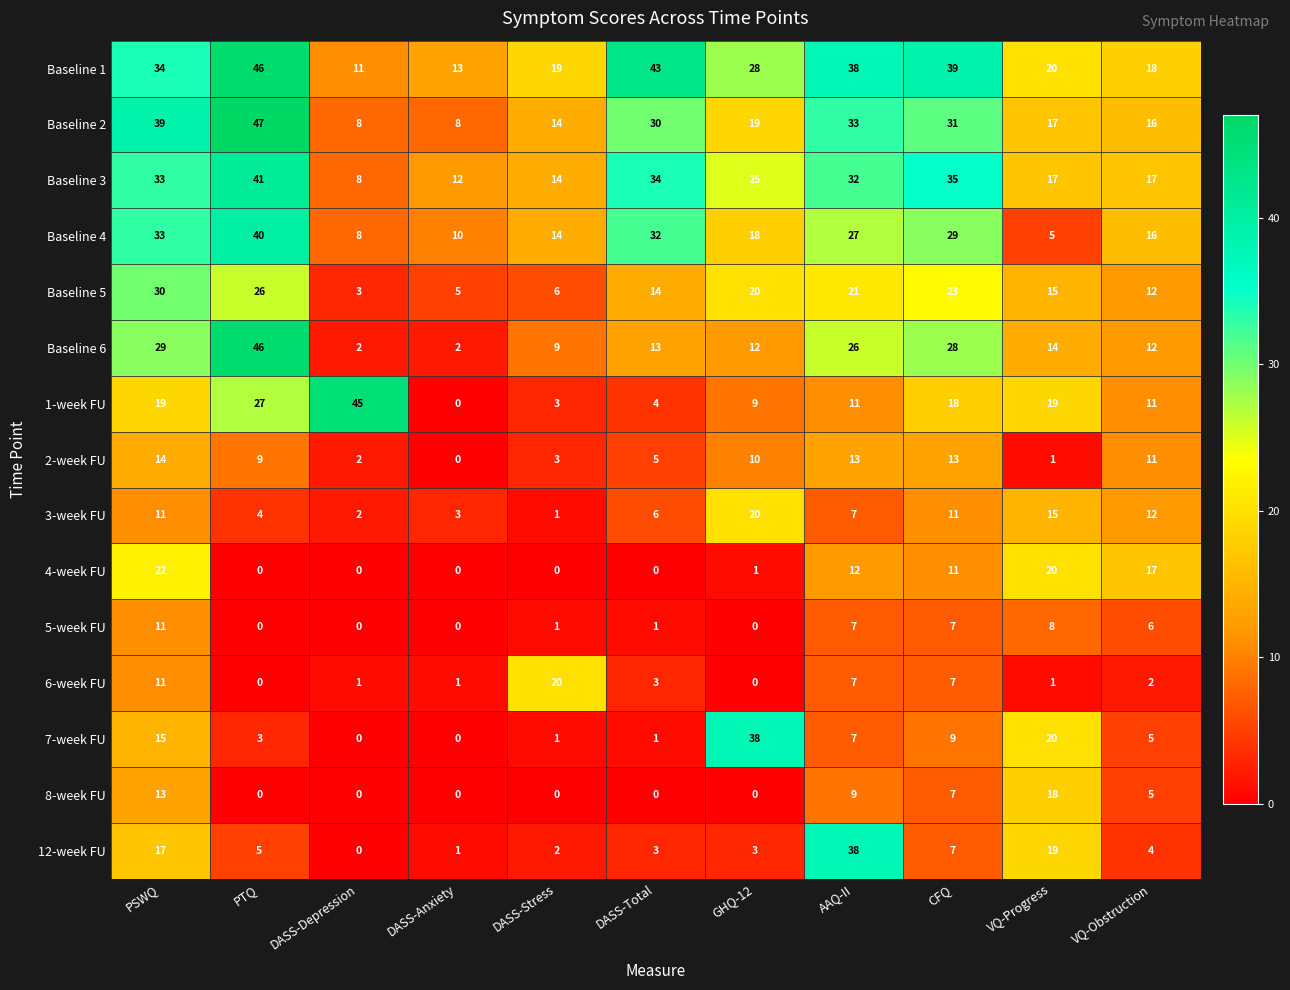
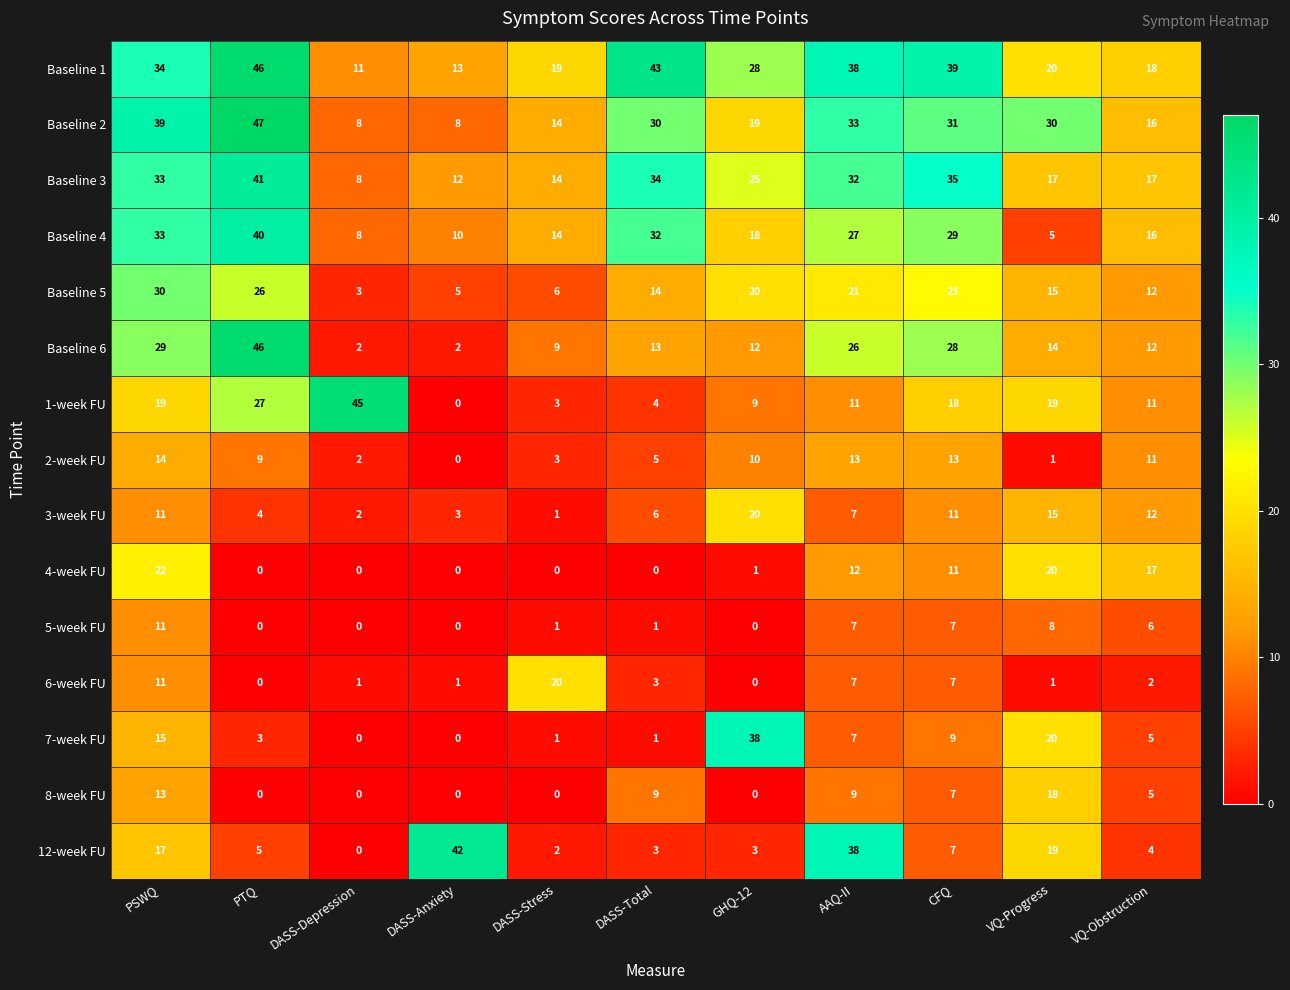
  {
    "Baseline 1": {
      "PSWQ": 34,
      "PTQ": 46,
      "DASS-Depression": 11,
      "DASS-Anxiety": 13,
      "DASS-Stress": 19,
      "DASS-Total": 43,
      "GHQ-12": 28,
      "AAQ-II": 38,
      "CFQ": 39,
      "VQ-Progress": 20,
      "VQ-Obstruction": 18
    },
    "Baseline 2": {
      "PSWQ": 39,
      "PTQ": 47,
      "DASS-Depression": 8,
      "DASS-Anxiety": 8,
      "DASS-Stress": 14,
      "DASS-Total": 30,
      "GHQ-12": 19,
      "AAQ-II": 33,
      "CFQ": 31,
-     "VQ-Progress": 17,
+     "VQ-Progress": 30,
      "VQ-Obstruction": 16
    },
    "Baseline 3": {
      "PSWQ": 33,
      "PTQ": 41,
      "DASS-Depression": 8,
      "DASS-Anxiety": 12,
      "DASS-Stress": 14,
      "DASS-Total": 34,
      "GHQ-12": 25,
      "AAQ-II": 32,
      "CFQ": 35,
      "VQ-Progress": 17,
      "VQ-Obstruction": 17
    },
    "Baseline 4": {
      "PSWQ": 33,
      "PTQ": 40,
      "DASS-Depression": 8,
      "DASS-Anxiety": 10,
      "DASS-Stress": 14,
      "DASS-Total": 32,
      "GHQ-12": 18,
      "AAQ-II": 27,
      "CFQ": 29,
      "VQ-Progress": 5,
      "VQ-Obstruction": 16
    },
    "Baseline 5": {
      "PSWQ": 30,
      "PTQ": 26,
      "DASS-Depression": 3,
      "DASS-Anxiety": 5,
      "DASS-Stress": 6,
      "DASS-Total": 14,
      "GHQ-12": 20,
      "AAQ-II": 21,
      "CFQ": 23,
      "VQ-Progress": 15,
      "VQ-Obstruction": 12
    },
    "Baseline 6": {
      "PSWQ": 29,
      "PTQ": 46,
      "DASS-Depression": 2,
      "DASS-Anxiety": 2,
      "DASS-Stress": 9,
      "DASS-Total": 13,
      "GHQ-12": 12,
      "AAQ-II": 26,
      "CFQ": 28,
      "VQ-Progress": 14,
      "VQ-Obstruction": 12
    },
    "1-week FU": {
      "PSWQ": 19,
      "PTQ": 27,
      "DASS-Depression": 45,
      "DASS-Anxiety": 0,
      "DASS-Stress": 3,
      "DASS-Total": 4,
      "GHQ-12": 9,
      "AAQ-II": 11,
      "CFQ": 18,
      "VQ-Progress": 19,
      "VQ-Obstruction": 11
    },
    "2-week FU": {
      "PSWQ": 14,
      "PTQ": 9,
      "DASS-Depression": 2,
      "DASS-Anxiety": 0,
      "DASS-Stress": 3,
      "DASS-Total": 5,
      "GHQ-12": 10,
      "AAQ-II": 13,
      "CFQ": 13,
      "VQ-Progress": 1,
      "VQ-Obstruction": 11
    },
    "3-week FU": {
      "PSWQ": 11,
      "PTQ": 4,
      "DASS-Depression": 2,
      "DASS-Anxiety": 3,
      "DASS-Stress": 1,
      "DASS-Total": 6,
      "GHQ-12": 20,
      "AAQ-II": 7,
      "CFQ": 11,
      "VQ-Progress": 15,
      "VQ-Obstruction": 12
    },
    "4-week FU": {
      "PSWQ": 22,
      "PTQ": 0,
      "DASS-Depression": 0,
      "DASS-Anxiety": 0,
      "DASS-Stress": 0,
      "DASS-Total": 0,
      "GHQ-12": 1,
      "AAQ-II": 12,
      "CFQ": 11,
      "VQ-Progress": 20,
      "VQ-Obstruction": 17
    },
    "5-week FU": {
      "PSWQ": 11,
      "PTQ": 0,
      "DASS-Depression": 0,
      "DASS-Anxiety": 0,
      "DASS-Stress": 1,
      "DASS-Total": 1,
      "GHQ-12": 0,
      "AAQ-II": 7,
      "CFQ": 7,
      "VQ-Progress": 8,
      "VQ-Obstruction": 6
    },
    "6-week FU": {
      "PSWQ": 11,
      "PTQ": 0,
      "DASS-Depression": 1,
      "DASS-Anxiety": 1,
      "DASS-Stress": 20,
      "DASS-Total": 3,
      "GHQ-12": 0,
      "AAQ-II": 7,
      "CFQ": 7,
      "VQ-Progress": 1,
      "VQ-Obstruction": 2
    },
    "7-week FU": {
      "PSWQ": 15,
      "PTQ": 3,
      "DASS-Depression": 0,
      "DASS-Anxiety": 0,
      "DASS-Stress": 1,
      "DASS-Total": 1,
      "GHQ-12": 38,
      "AAQ-II": 7,
      "CFQ": 9,
      "VQ-Progress": 20,
      "VQ-Obstruction": 5
    },
    "8-week FU": {
      "PSWQ": 13,
      "PTQ": 0,
      "DASS-Depression": 0,
      "DASS-Anxiety": 0,
      "DASS-Stress": 0,
-     "DASS-Total": 0,
+     "DASS-Total": 9,
      "GHQ-12": 0,
      "AAQ-II": 9,
      "CFQ": 7,
      "VQ-Progress": 18,
      "VQ-Obstruction": 5
    },
    "12-week FU": {
      "PSWQ": 17,
      "PTQ": 5,
      "DASS-Depression": 0,
-     "DASS-Anxiety": 1,
+     "DASS-Anxiety": 42,
      "DASS-Stress": 2,
      "DASS-Total": 3,
      "GHQ-12": 3,
      "AAQ-II": 38,
      "CFQ": 7,
      "VQ-Progress": 19,
      "VQ-Obstruction": 4
    }
  }
